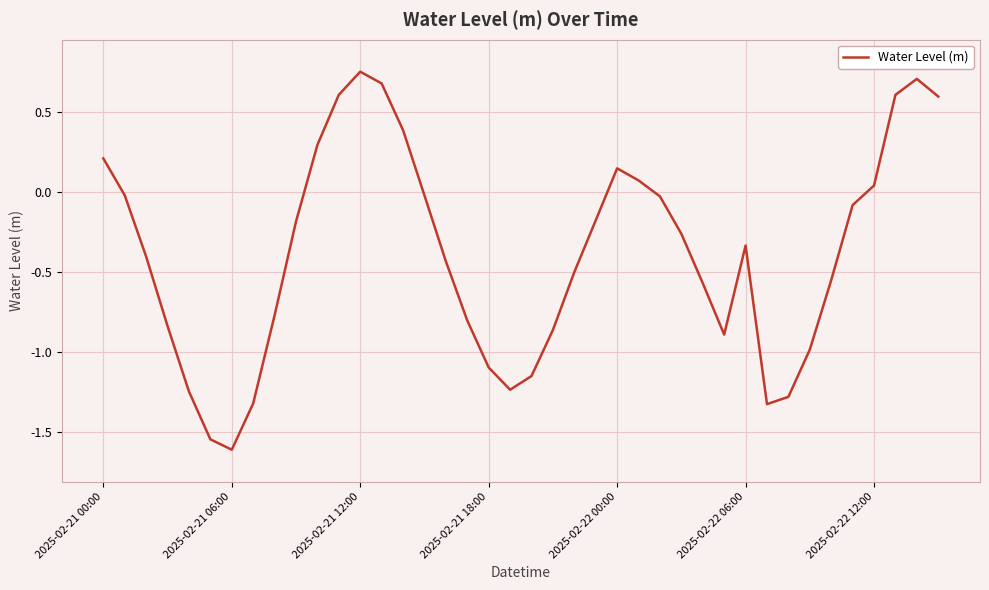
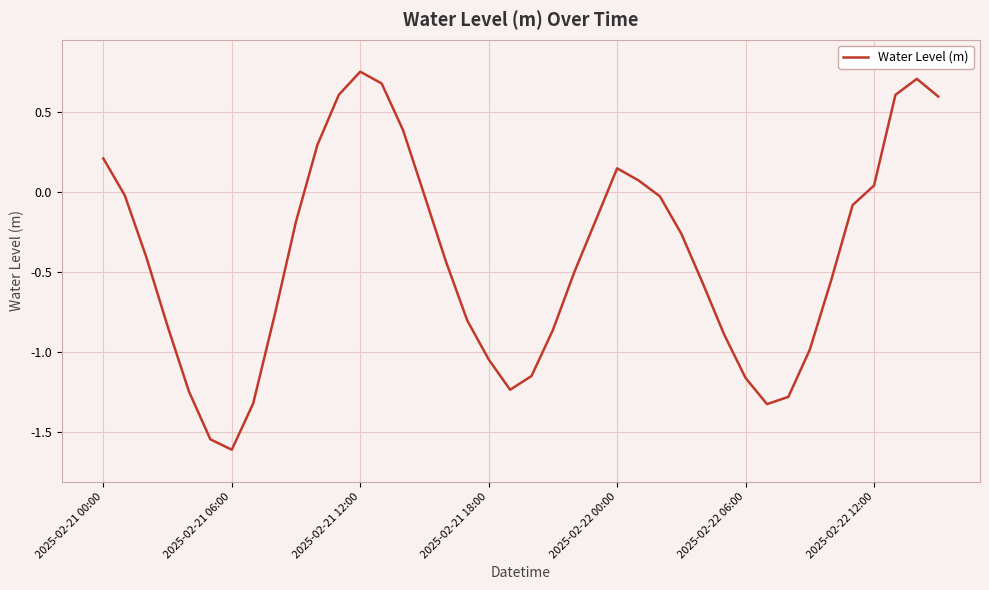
  {
    "2025-02-21 00:00": 0.21,
    "2025-02-21 06:00": -1.61,
    "2025-02-21 12:00": 0.75,
-   "2025-02-21 18:00": -1.10,
+   "2025-02-21 18:00": -1.05,
    "2025-02-22 00:00": 0.15,
-   "2025-02-22 06:00": -0.33,
+   "2025-02-22 06:00": -1.16,
    "2025-02-22 12:00": 0.04
  }
